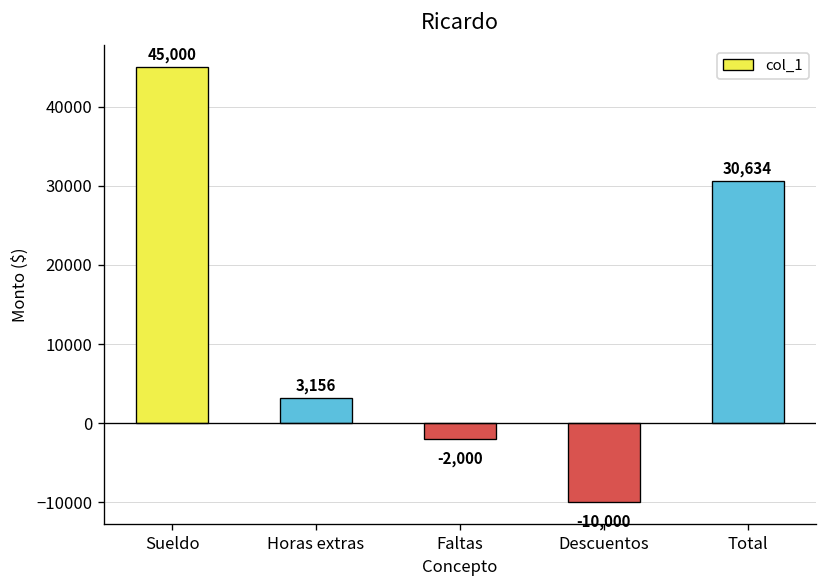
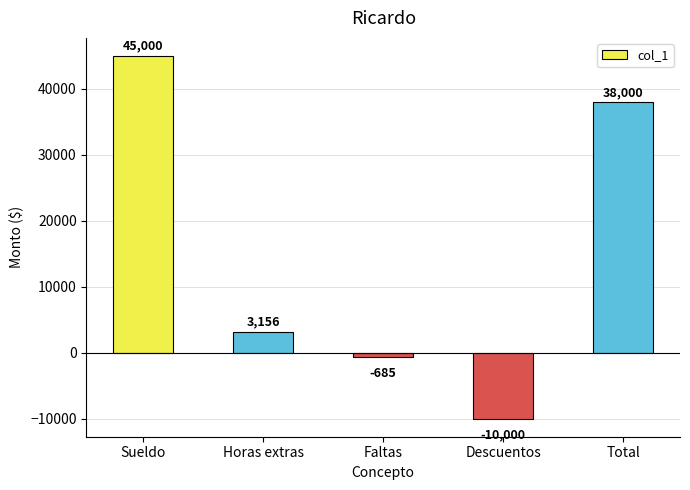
  {
    "Sueldo": "45,000",
    "Horas extras": "3,156",
-   "Faltas": "-2,000",
+   "Faltas": "-685",
    "Descuentos": "-10,000",
-   "Total": "30,634"
+   "Total": "38,000"
  }
